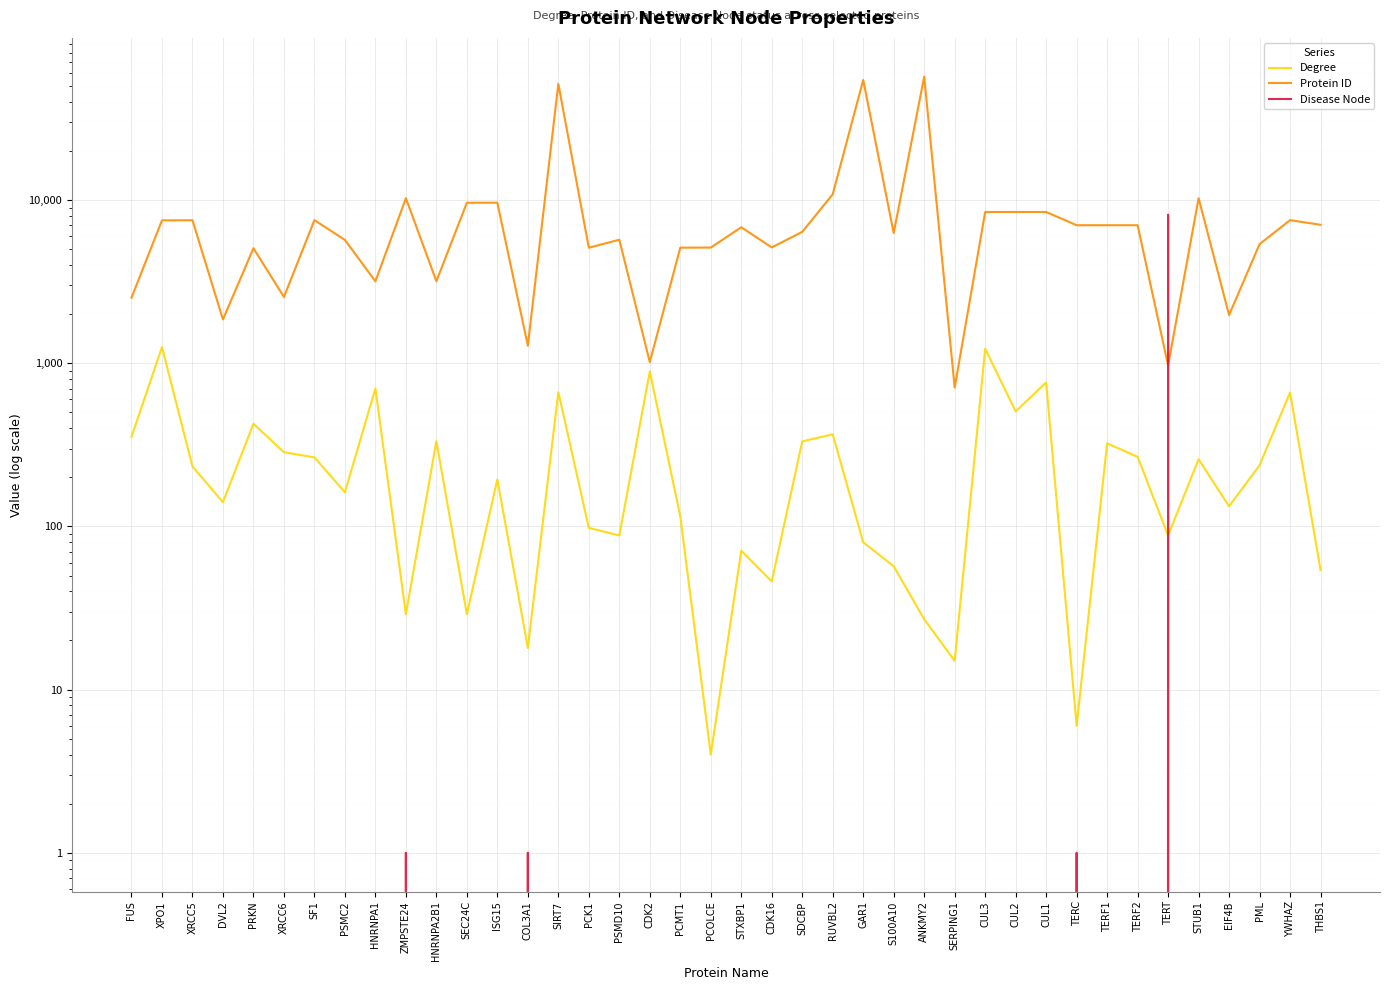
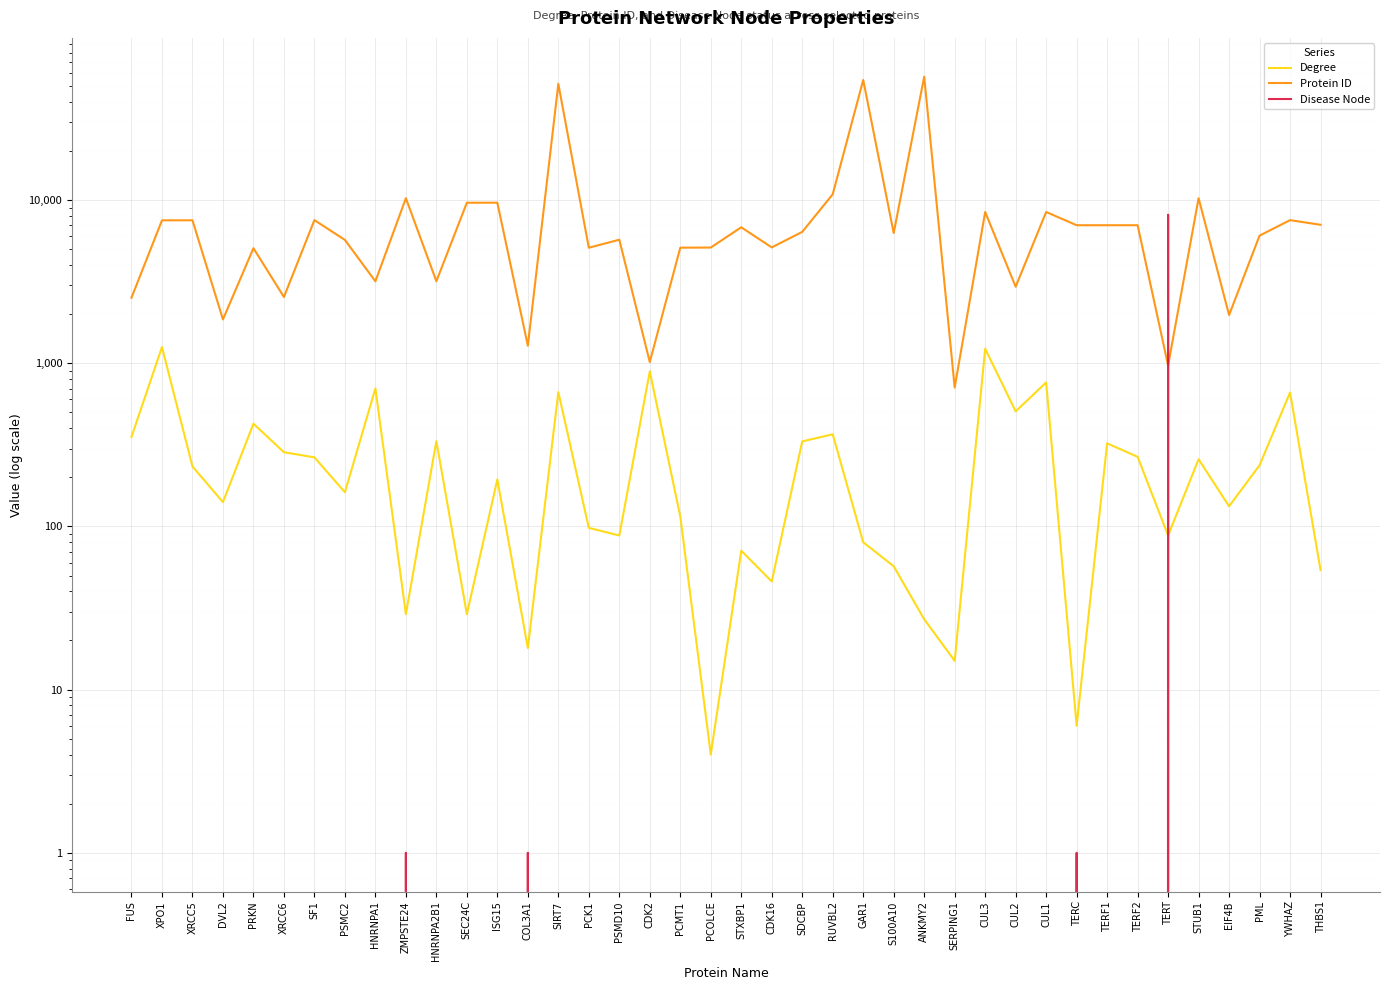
  {
    "Degree": {
      "FUS": "350",
      "XPO1": "1,300",
      "XRCC5": "230",
      "DVL2": "140",
      "PRKN": "430",
      "XRCC6": "290",
      "SF1": "270",
      "PSMC2": "160",
      "HNRNPA1": "700",
      "ZMPSTE24": "29",
      "HNRNPA2B1": "330",
      "SEC24C": "29",
      "ISG15": "190",
      "COL3A1": "18",
      "SIRT7": "670",
      "PCK1": "100",
      "PSMD10": "90",
      "CDK2": "900",
      "PCMT1": "120",
      "PCOLCE": "4",
      "STXBP1": "70",
      "CDK16": "46",
      "SDCBP": "330",
      "RUVBL2": "370",
      "GAR1": "80",
      "S100A10": "57",
      "ANKMY2": "27",
      "SERPING1": "15",
      "CUL3": "1,200",
      "CUL2": "510",
      "CUL1": "800",
      "TERC": "6",
      "TERF1": "320",
      "TERF2": "270",
      "TERT": "90",
      "STUB1": "260",
      "EIF4B": "130",
      "PML": "240",
      "YWHAZ": "660",
      "THBS1": "54"
    },
    "Protein ID": {
      "FUS": "2,500",
      "XPO1": "8,000",
      "XRCC5": "8,000",
      "DVL2": "1,900",
      "PRKN": "5,100",
      "XRCC6": "2,500",
      "SF1": "8,000",
      "PSMC2": "5,700",
      "HNRNPA1": "3,200",
      "ZMPSTE24": "10,000",
      "HNRNPA2B1": "3,200",
      "SEC24C": "10,000",
      "ISG15": "10,000",
      "COL3A1": "1,300",
      "SIRT7": "52,000",
      "PCK1": "5,100",
      "PSMD10": "5,700",
      "CDK2": "1,000",
      "PCMT1": "5,100",
      "PCOLCE": "5,100",
      "STXBP1": "6,800",
      "CDK16": "5,100",
      "SDCBP": "6,400",
      "RUVBL2": "11,000",
      "GAR1": "54,000",
      "S100A10": "6,300",
      "ANKMY2": "57,000",
      "SERPING1": "700",
      "CUL3": "8,000",
-     "CUL2": "8,000",
+     "CUL2": "2,900",
      "CUL1": "8,000",
      "TERC": "7,000",
      "TERF1": "7,000",
      "TERF2": "7,000",
      "TERT": "1,000",
      "STUB1": "10,000",
      "EIF4B": "2,000",
-     "PML": "5,400",
+     "PML": "6,100",
      "YWHAZ": "8,000",
      "THBS1": "7,100"
    },
    "Disease Node": {
      "ZMPSTE24": "1",
      "COL3A1": "1",
      "TERC": "1",
      "TERT": "8,000"
    }
  }
